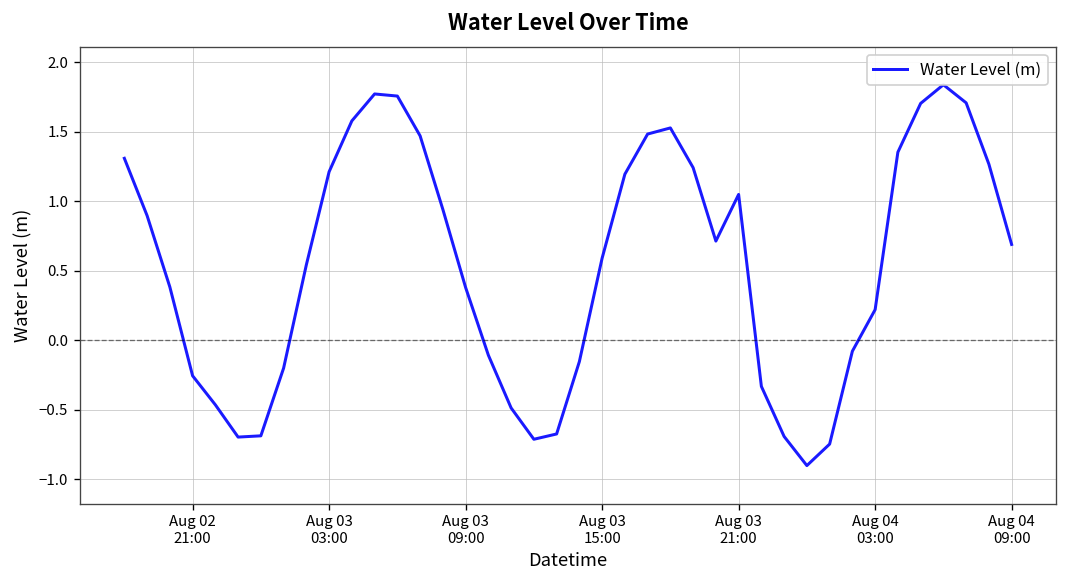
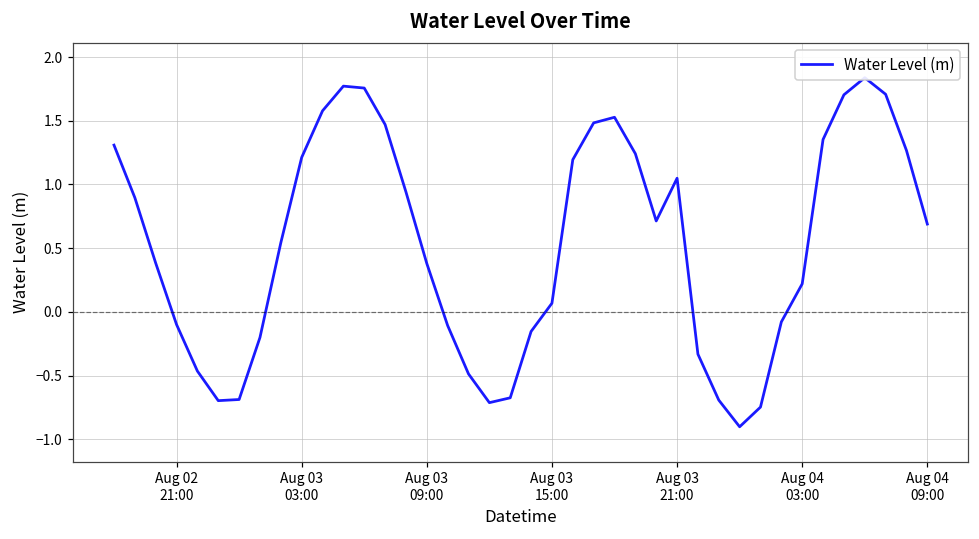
  {
-   "Aug 02 21:00": -0.26,
+   "Aug 02 21:00": -0.10,
    "Aug 03 03:00": 1.21,
    "Aug 03 09:00": 0.38,
-   "Aug 03 15:00": 0.59,
+   "Aug 03 15:00": 0.07,
    "Aug 03 21:00": 1.05,
    "Aug 04 03:00": 0.22,
    "Aug 04 09:00": 0.69
  }
